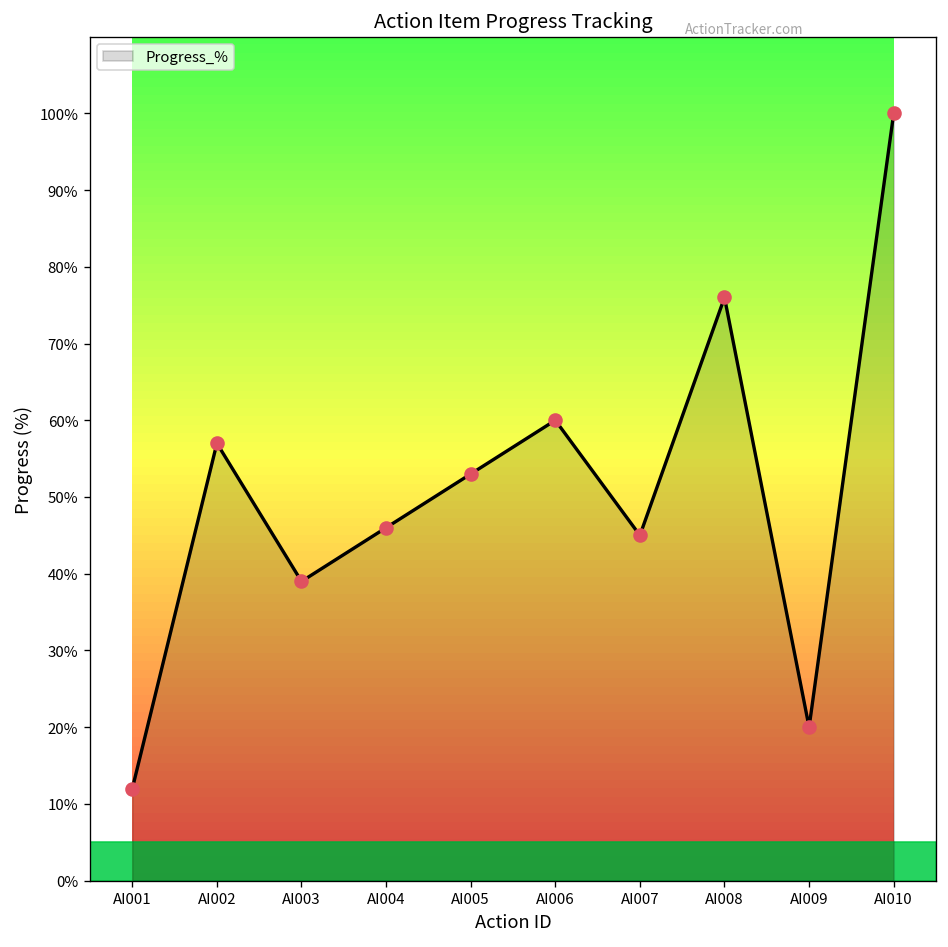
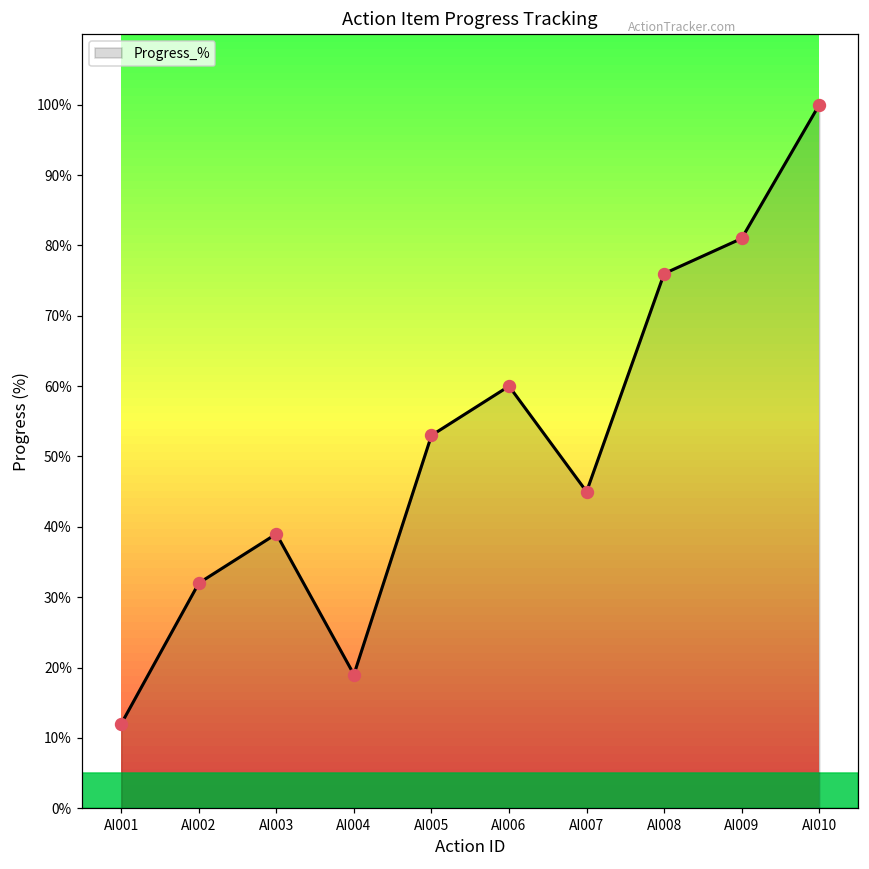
  {
    "Progress_%": {
      "AI001": "12%",
-     "AI002": "57%",
+     "AI002": "32%",
      "AI003": "39%",
-     "AI004": "46%",
+     "AI004": "19%",
      "AI005": "53%",
      "AI006": "60%",
      "AI007": "45%",
      "AI008": "76%",
-     "AI009": "20%",
+     "AI009": "81%",
      "AI010": "100%"
    }
  }
